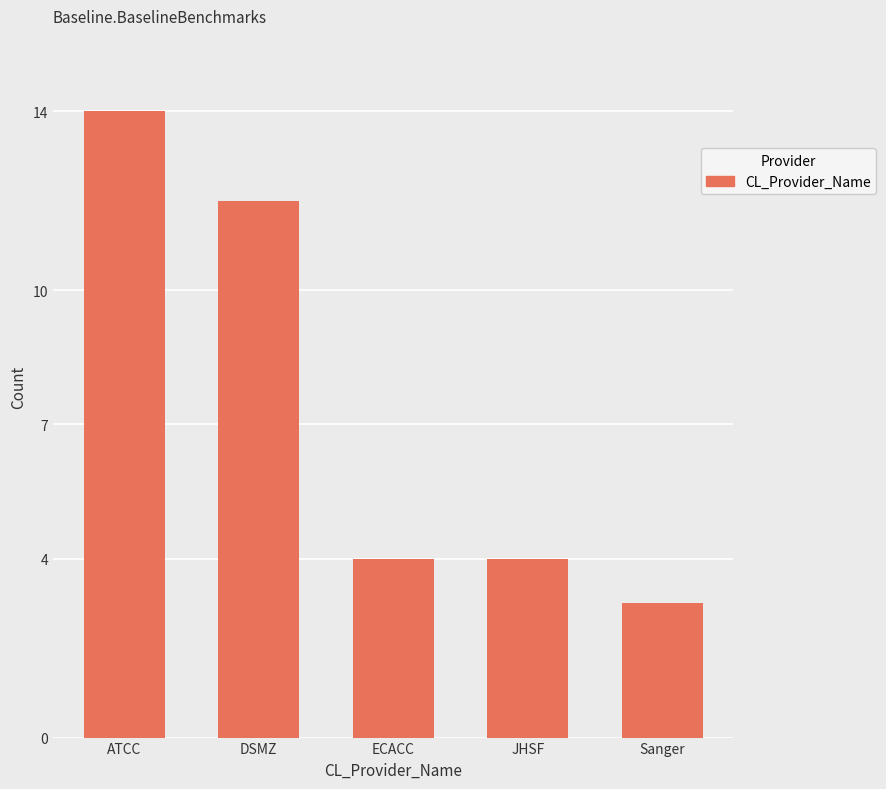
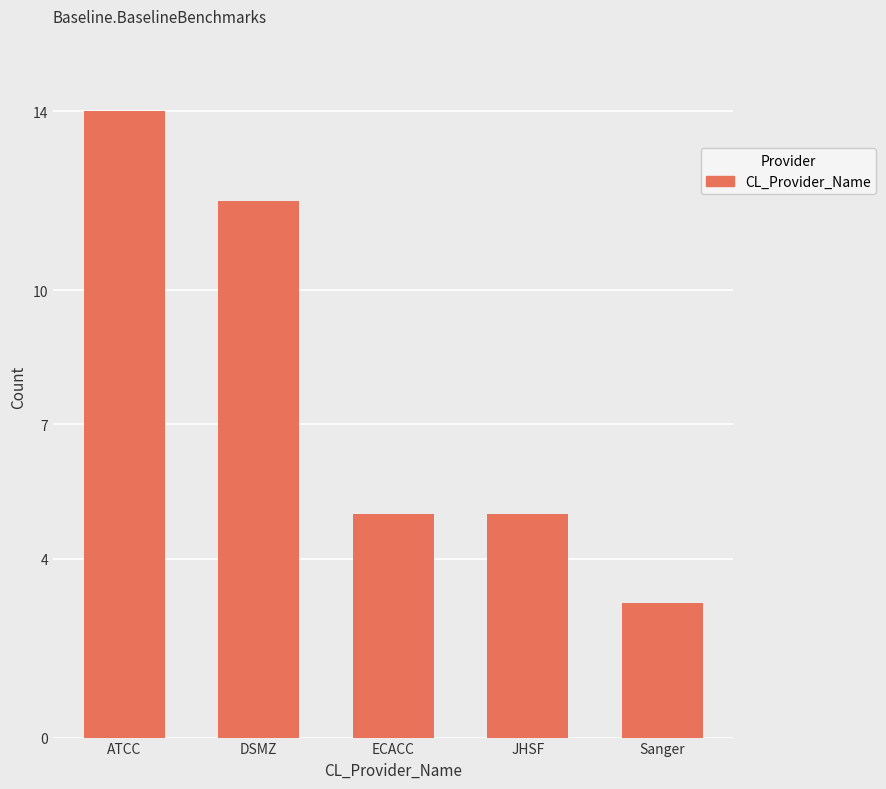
  {
    "ATCC": 14,
    "DSMZ": 12,
-   "ECACC": 4,
-   "JHSF": 4,
+   "ECACC": 5,
+   "JHSF": 5,
    "Sanger": 3
  }
